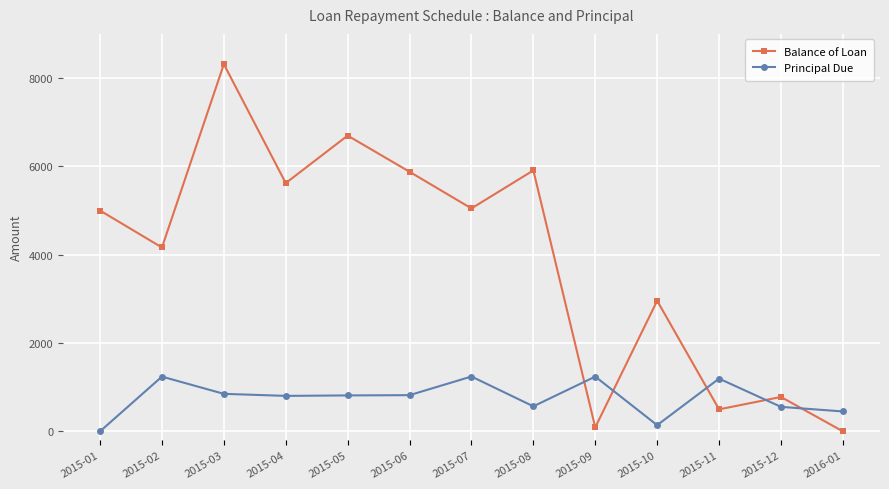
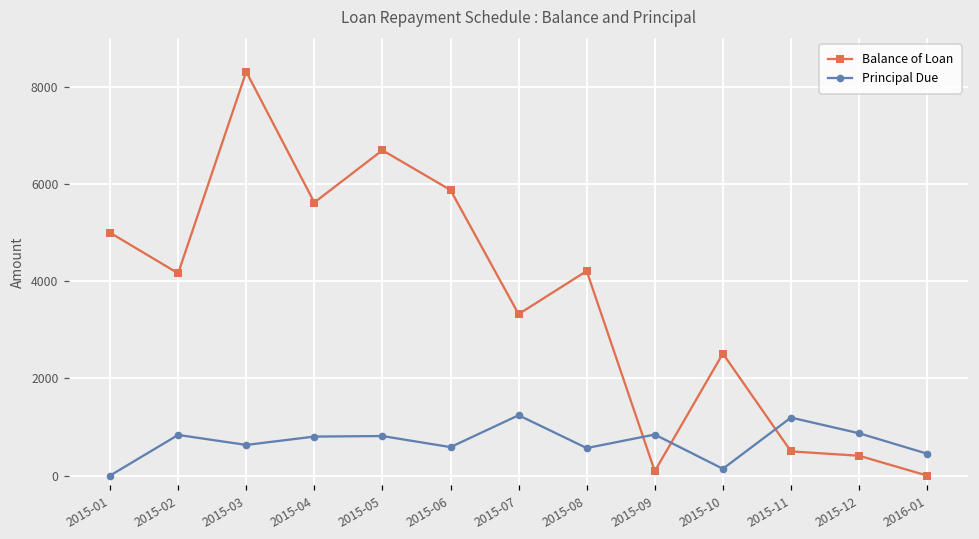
  {
    "Balance of Loan": {
      "2015-01": 5000,
      "2015-02": 4200,
      "2015-03": 8300,
      "2015-04": 5600,
      "2015-05": 6700,
      "2015-06": 5900,
-     "2015-07": 5000,
-     "2015-08": 5900,
+     "2015-07": 3300,
+     "2015-08": 4200,
      "2015-09": 100,
-     "2015-10": 3000,
+     "2015-10": 2500,
      "2015-11": 500,
-     "2015-12": 800,
+     "2015-12": 400,
      "2016-01": 0
    },
    "Principal Due": {
      "2015-01": 0,
-     "2015-02": 1200,
-     "2015-03": 800,
+     "2015-02": 800,
+     "2015-03": 600,
      "2015-04": 800,
      "2015-05": 800,
-     "2015-06": 800,
+     "2015-06": 600,
      "2015-07": 1200,
      "2015-08": 600,
-     "2015-09": 1200,
+     "2015-09": 800,
      "2015-10": 100,
      "2015-11": 1200,
-     "2015-12": 600,
+     "2015-12": 900,
      "2016-01": 500
    }
  }
